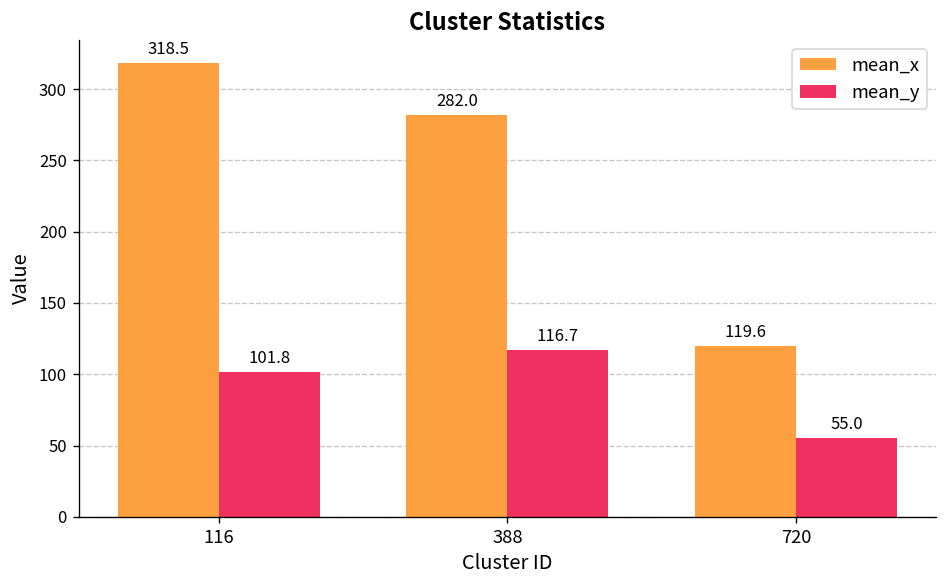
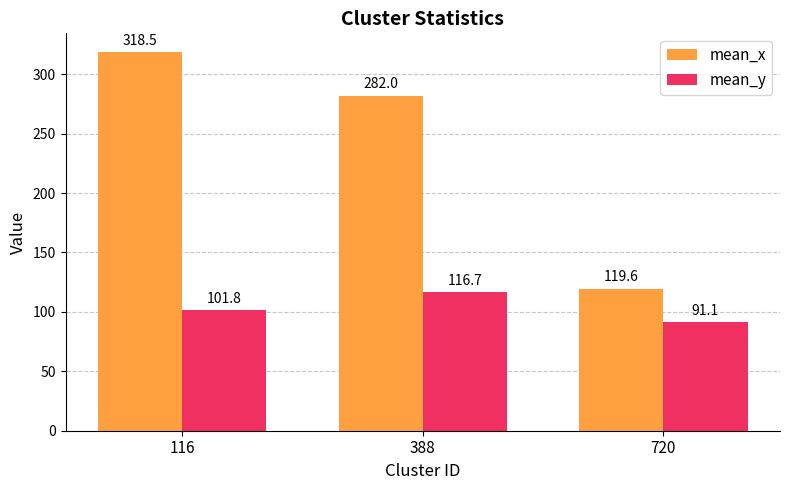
  {
    "mean_x": {
      "116": 318.5,
      "388": 282.0,
      "720": 119.6
    },
    "mean_y": {
      "116": 101.8,
      "388": 116.7,
-     "720": 55.0
+     "720": 91.1
    }
  }
